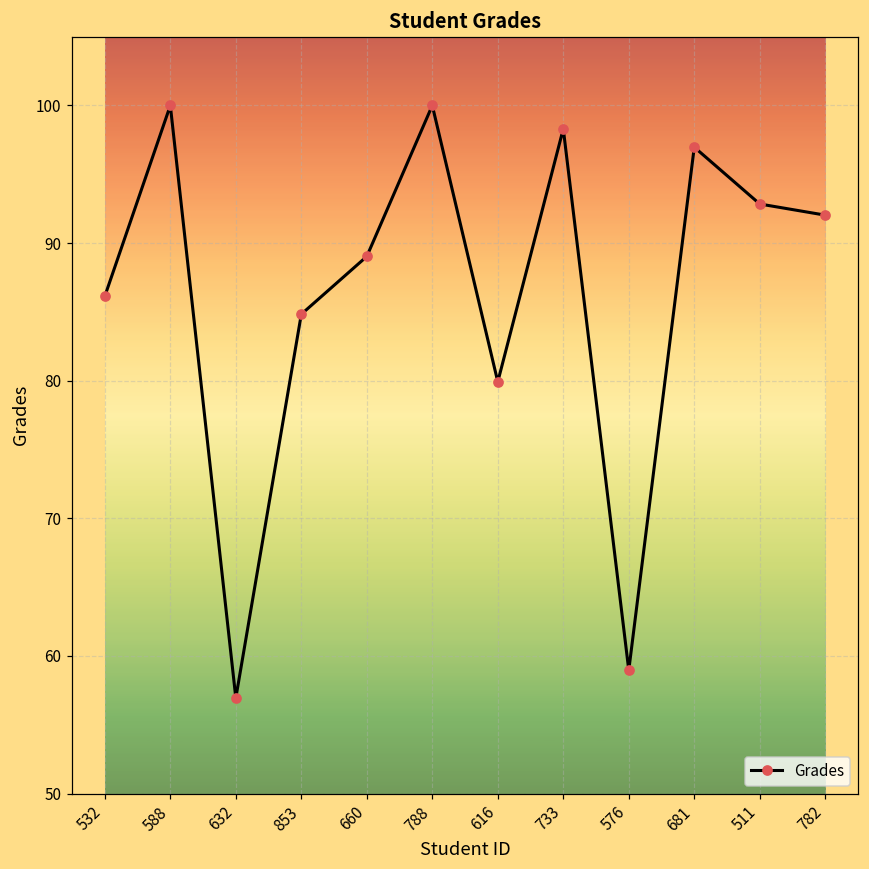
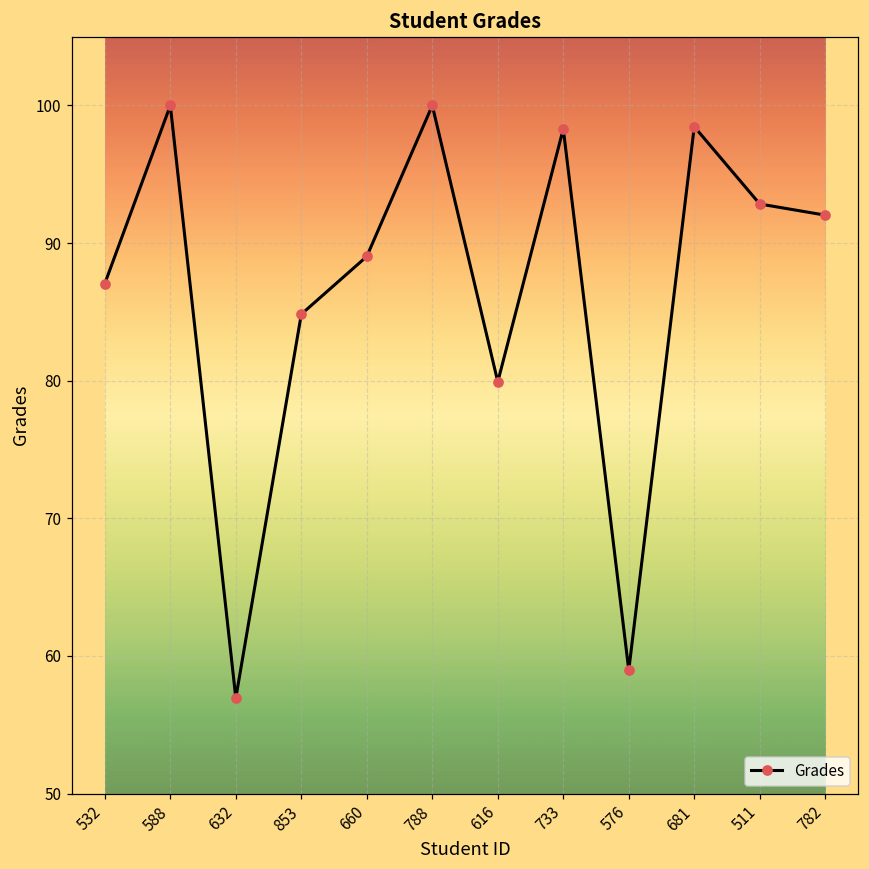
  {
-   "532": 86.1,
+   "532": 87.1,
    "588": 100.0,
    "632": 56.9,
    "853": 84.8,
    "660": 89.0,
    "788": 100.0,
    "616": 79.9,
    "733": 98.3,
    "576": 59.0,
-   "681": 97.0,
+   "681": 98.5,
    "511": 92.8,
    "782": 92.0
  }
